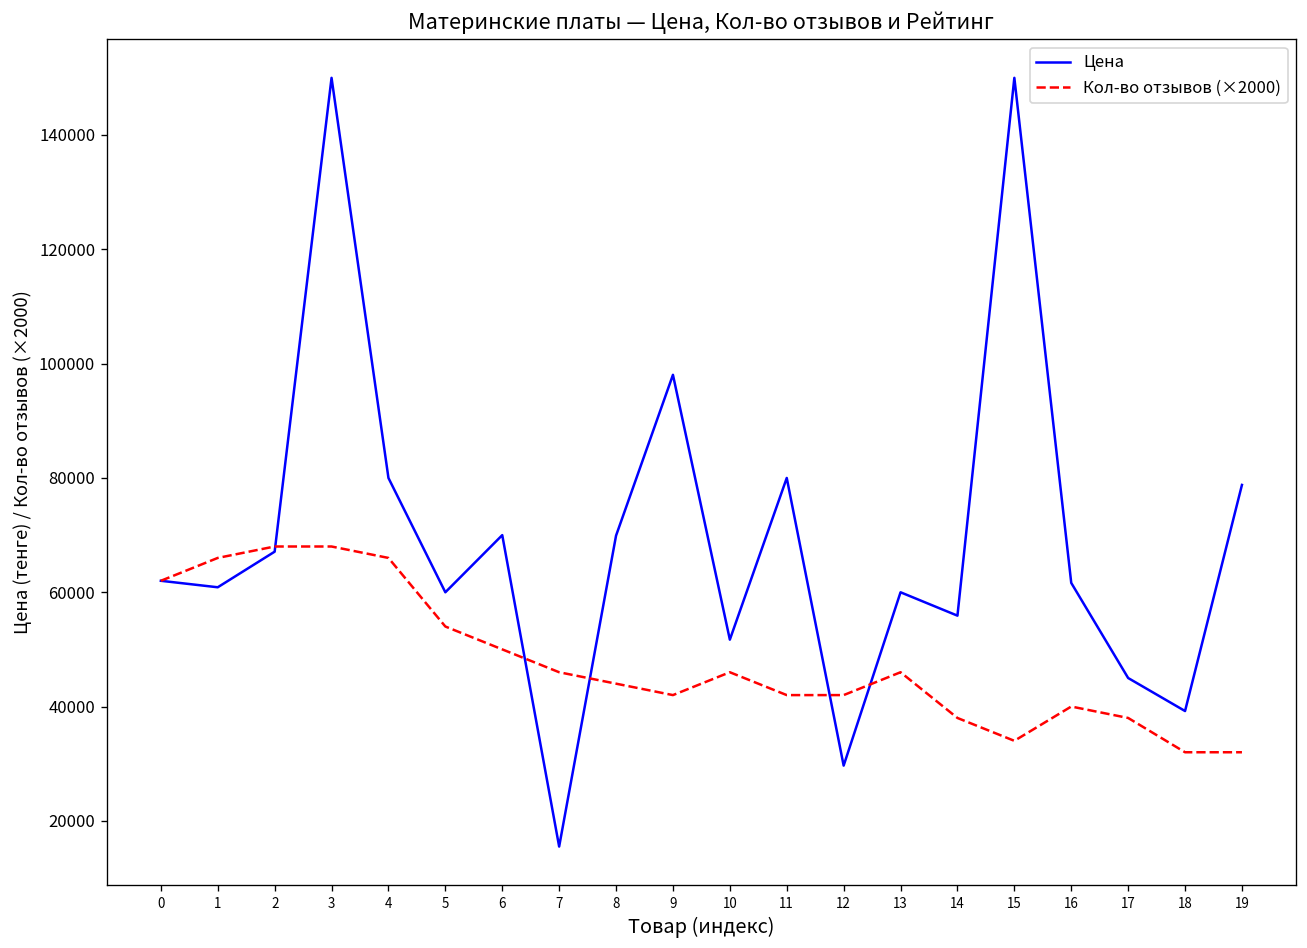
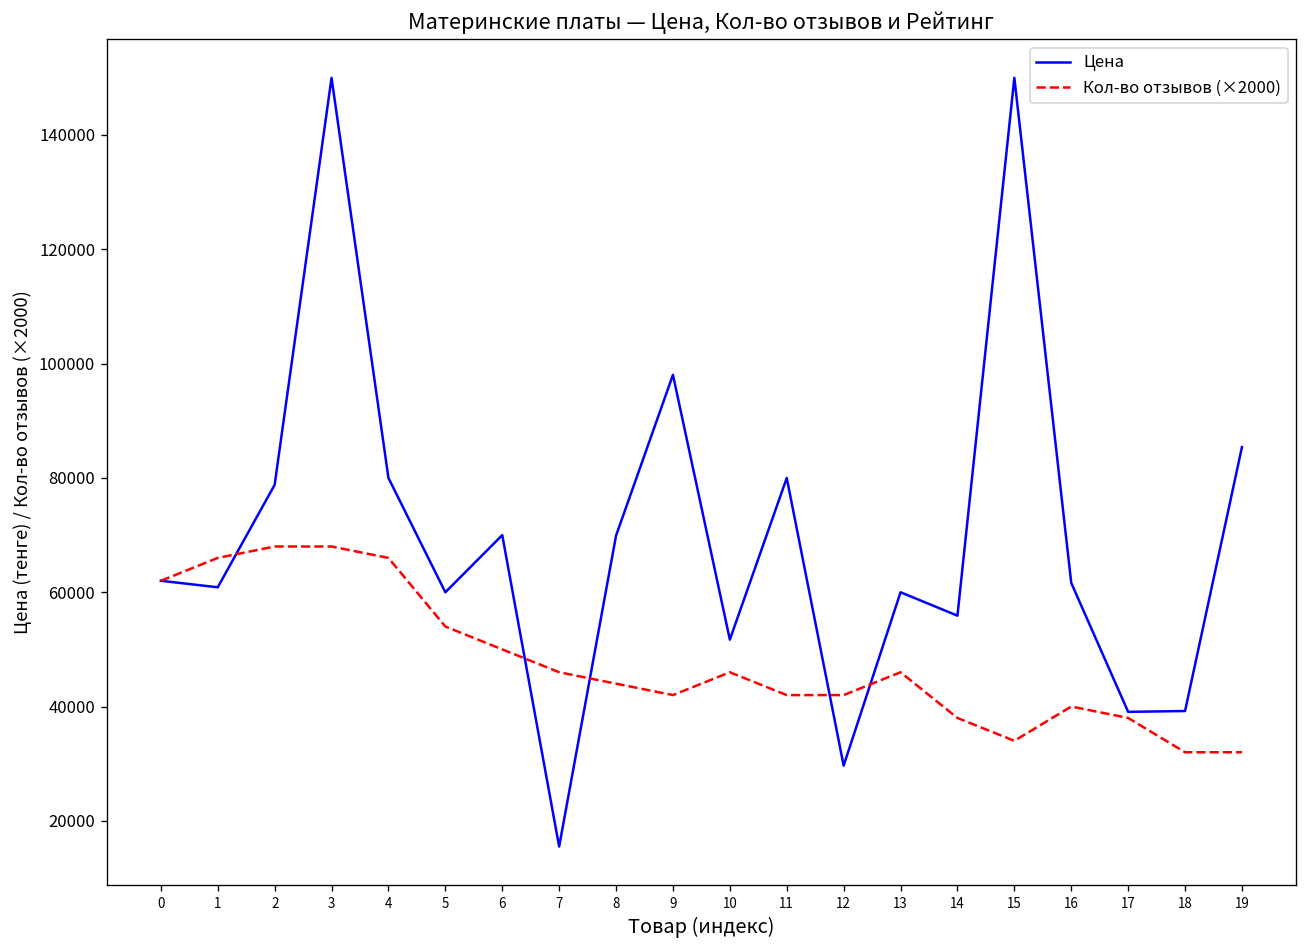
  {
    "Цена": {
      "1": 61000,
-     "2": 67000,
+     "2": 79000,
      "3": 150000,
      "4": 80000,
      "5": 60000,
      "6": 70000,
      "7": 15000,
      "8": 70000,
      "9": 98000,
      "10": 52000,
      "11": 80000,
      "12": 30000,
      "13": 60000,
      "14": 56000,
      "15": 150000,
      "16": 62000,
-     "17": 45000,
+     "17": 39000,
      "18": 39000,
-     "19": 79000
+     "19": 85000
    },
    "Кол-во отзывов (×2000)": {
      "1": 66000,
      "2": 68000,
      "3": 68000,
      "4": 66000,
      "5": 54000,
      "6": 50000,
      "7": 46000,
      "8": 44000,
      "9": 42000,
      "10": 46000,
      "11": 42000,
      "12": 42000,
      "13": 46000,
      "14": 38000,
      "15": 34000,
      "16": 40000,
      "17": 38000,
      "18": 32000,
      "19": 32000
    }
  }
